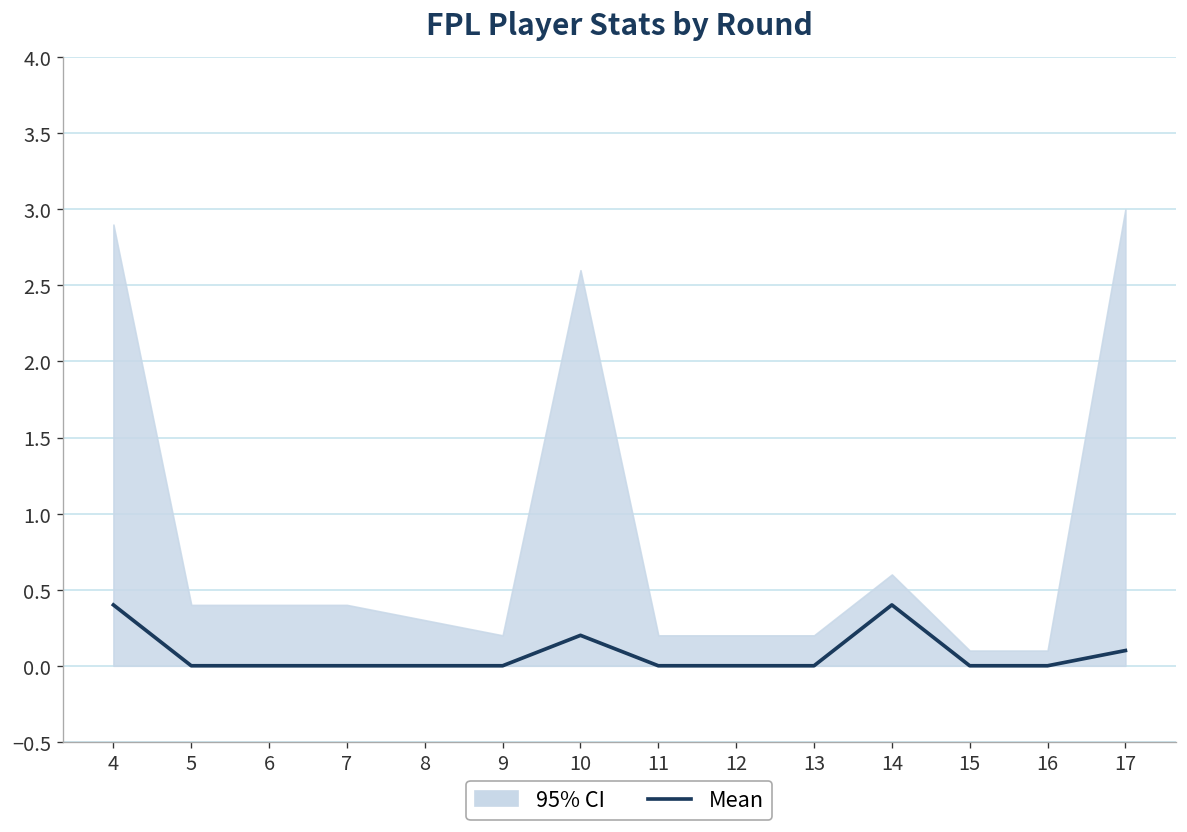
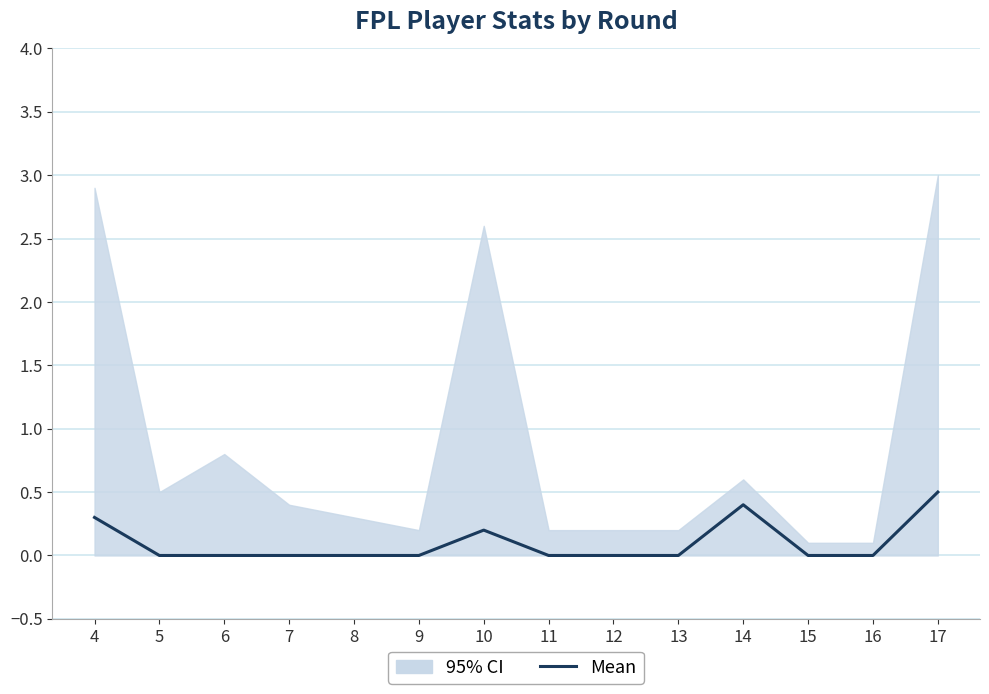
  {
    "Mean": {
-     "4": 0.4,
+     "4": 0.3,
      "5": 0.0,
      "6": 0.0,
      "7": 0.0,
      "8": 0.0,
      "9": 0.0,
      "10": 0.2,
      "11": 0.0,
      "12": 0.0,
      "13": 0.0,
      "14": 0.4,
      "15": 0.0,
      "16": 0.0,
-     "17": 0.1
+     "17": 0.5
    },
    "95% CI": {
      "4": 2.9,
-     "5": 0.4,
-     "6": 0.4,
+     "5": 0.5,
+     "6": 0.8,
      "7": 0.4,
      "8": 0.3,
      "9": 0.2,
      "10": 2.6,
      "11": 0.2,
      "12": 0.2,
      "13": 0.2,
      "14": 0.6,
      "15": 0.1,
      "16": 0.1,
      "17": 3.0
    }
  }
